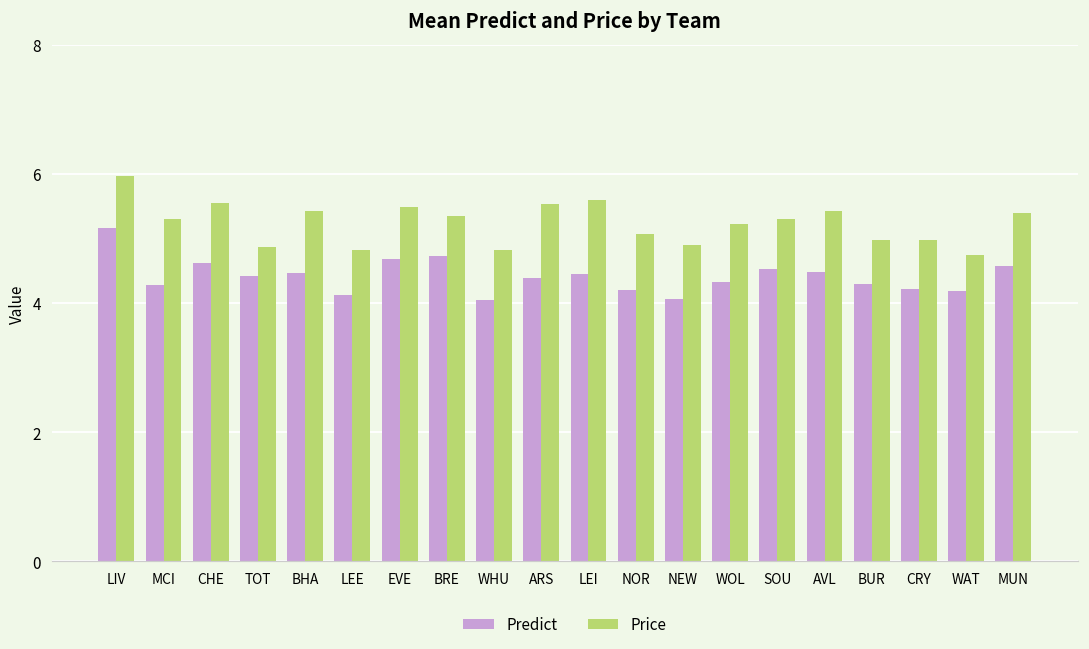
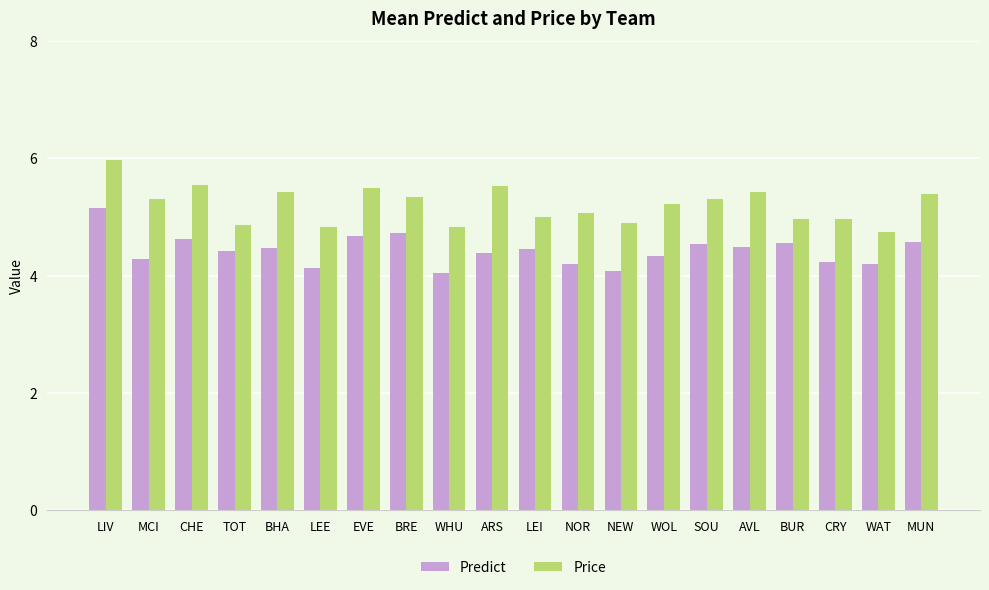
  {
    "Predict": {
      "LIV": 5.2,
      "MCI": 4.3,
      "CHE": 4.6,
      "TOT": 4.4,
      "BHA": 4.5,
      "LEE": 4.1,
      "EVE": 4.7,
      "BRE": 4.7,
      "WHU": 4.0,
      "ARS": 4.4,
      "LEI": 4.5,
      "NOR": 4.2,
      "NEW": 4.1,
      "WOL": 4.3,
      "SOU": 4.5,
      "AVL": 4.5,
-     "BUR": 4.3,
+     "BUR": 4.6,
      "CRY": 4.2,
      "WAT": 4.2,
      "MUN": 4.6
    },
    "Price": {
      "LIV": 6.0,
      "MCI": 5.3,
      "CHE": 5.6,
      "TOT": 4.9,
      "BHA": 5.4,
      "LEE": 4.8,
      "EVE": 5.5,
      "BRE": 5.4,
      "WHU": 4.8,
      "ARS": 5.5,
-     "LEI": 5.6,
+     "LEI": 5.0,
      "NOR": 5.1,
      "NEW": 4.9,
      "WOL": 5.2,
      "SOU": 5.3,
      "AVL": 5.4,
      "BUR": 5.0,
      "CRY": 5.0,
      "WAT": 4.8,
      "MUN": 5.4
    }
  }
